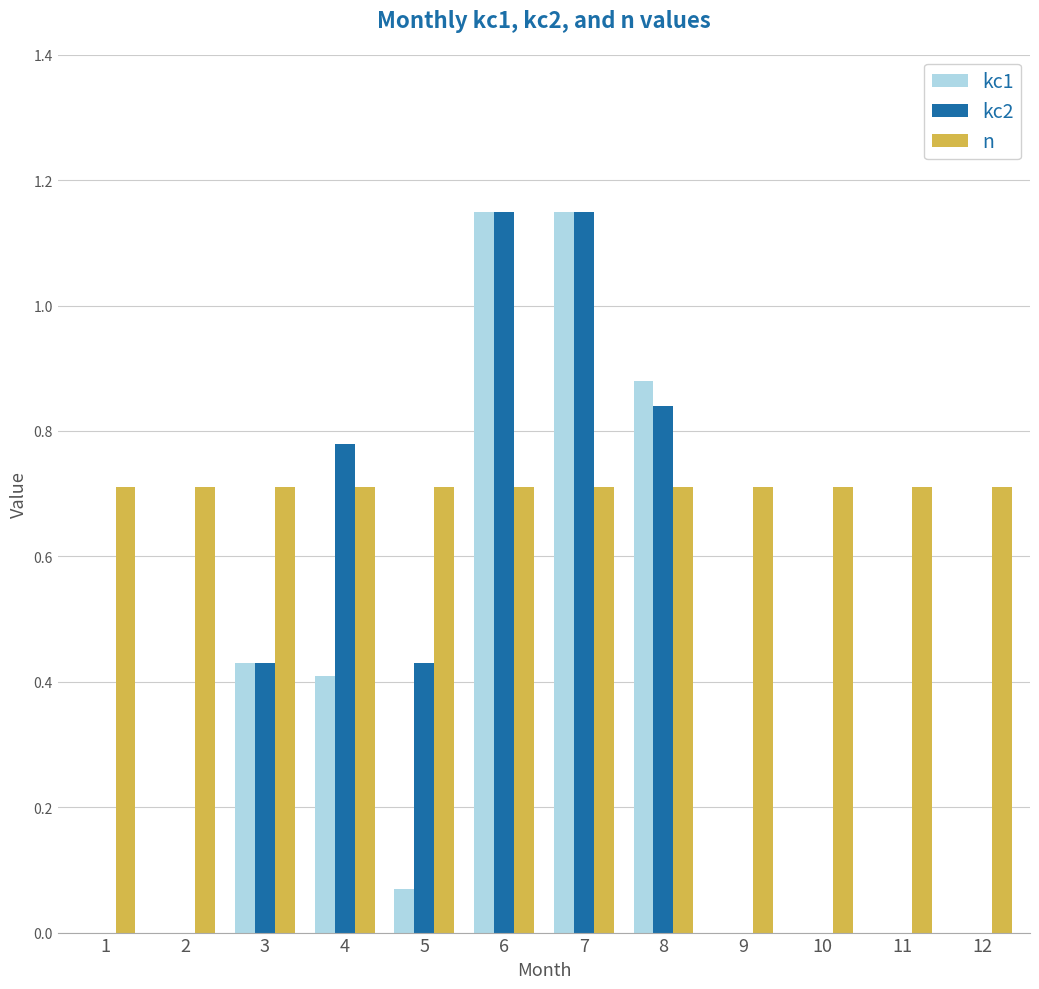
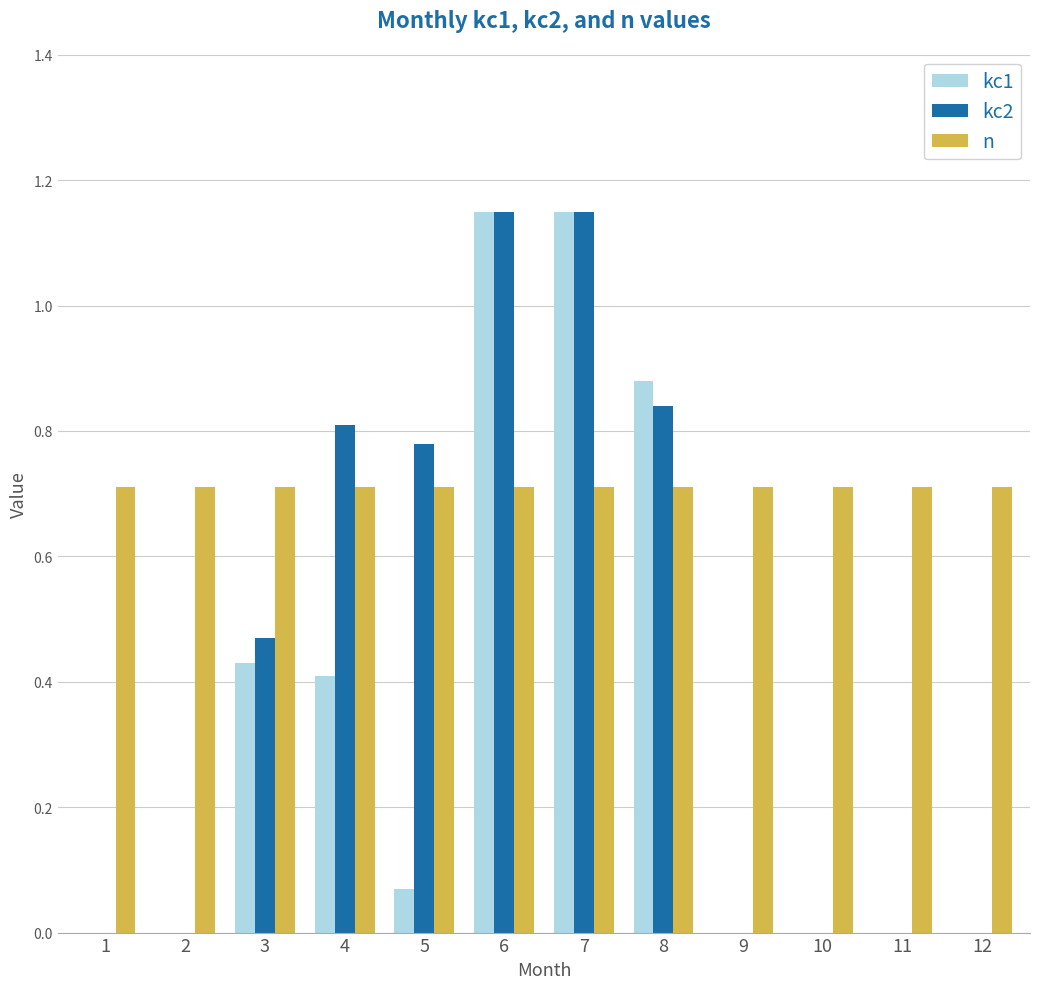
  {
    "kc1": {
      "1": 0.00,
      "2": 0.00,
      "3": 0.43,
      "4": 0.41,
      "5": 0.07,
      "6": 1.15,
      "7": 1.15,
      "8": 0.88,
      "9": 0.00,
      "10": 0.00,
      "11": 0.00,
      "12": 0.00
    },
    "kc2": {
      "1": 0.00,
      "2": 0.00,
-     "3": 0.43,
-     "4": 0.78,
-     "5": 0.43,
+     "3": 0.47,
+     "4": 0.81,
+     "5": 0.78,
      "6": 1.15,
      "7": 1.15,
      "8": 0.84,
      "9": 0.00,
      "10": 0.00,
      "11": 0.00,
      "12": 0.00
    },
    "n": {
      "1": 0.71,
      "2": 0.71,
      "3": 0.71,
      "4": 0.71,
      "5": 0.71,
      "6": 0.71,
      "7": 0.71,
      "8": 0.71,
      "9": 0.71,
      "10": 0.71,
      "11": 0.71,
      "12": 0.71
    }
  }
